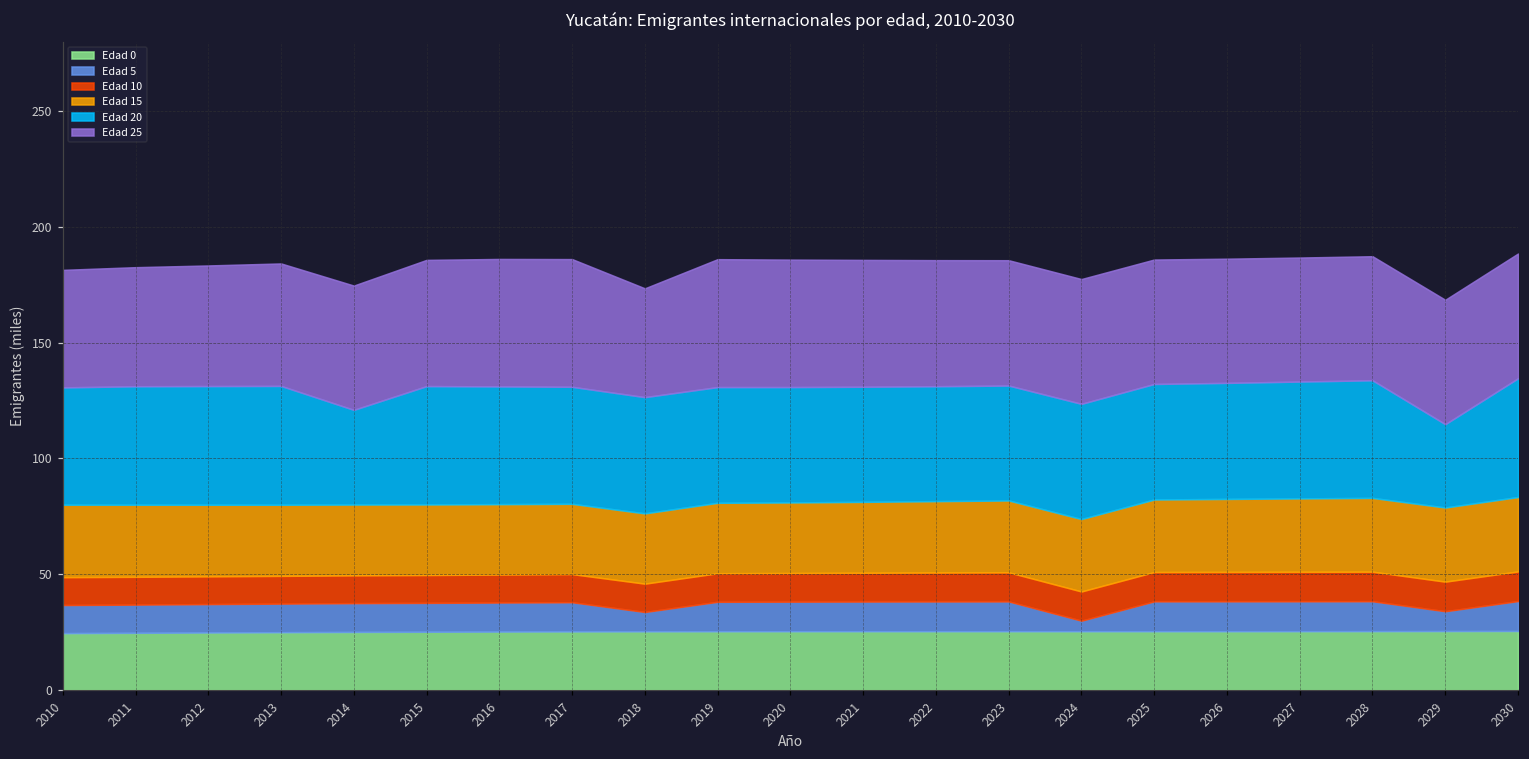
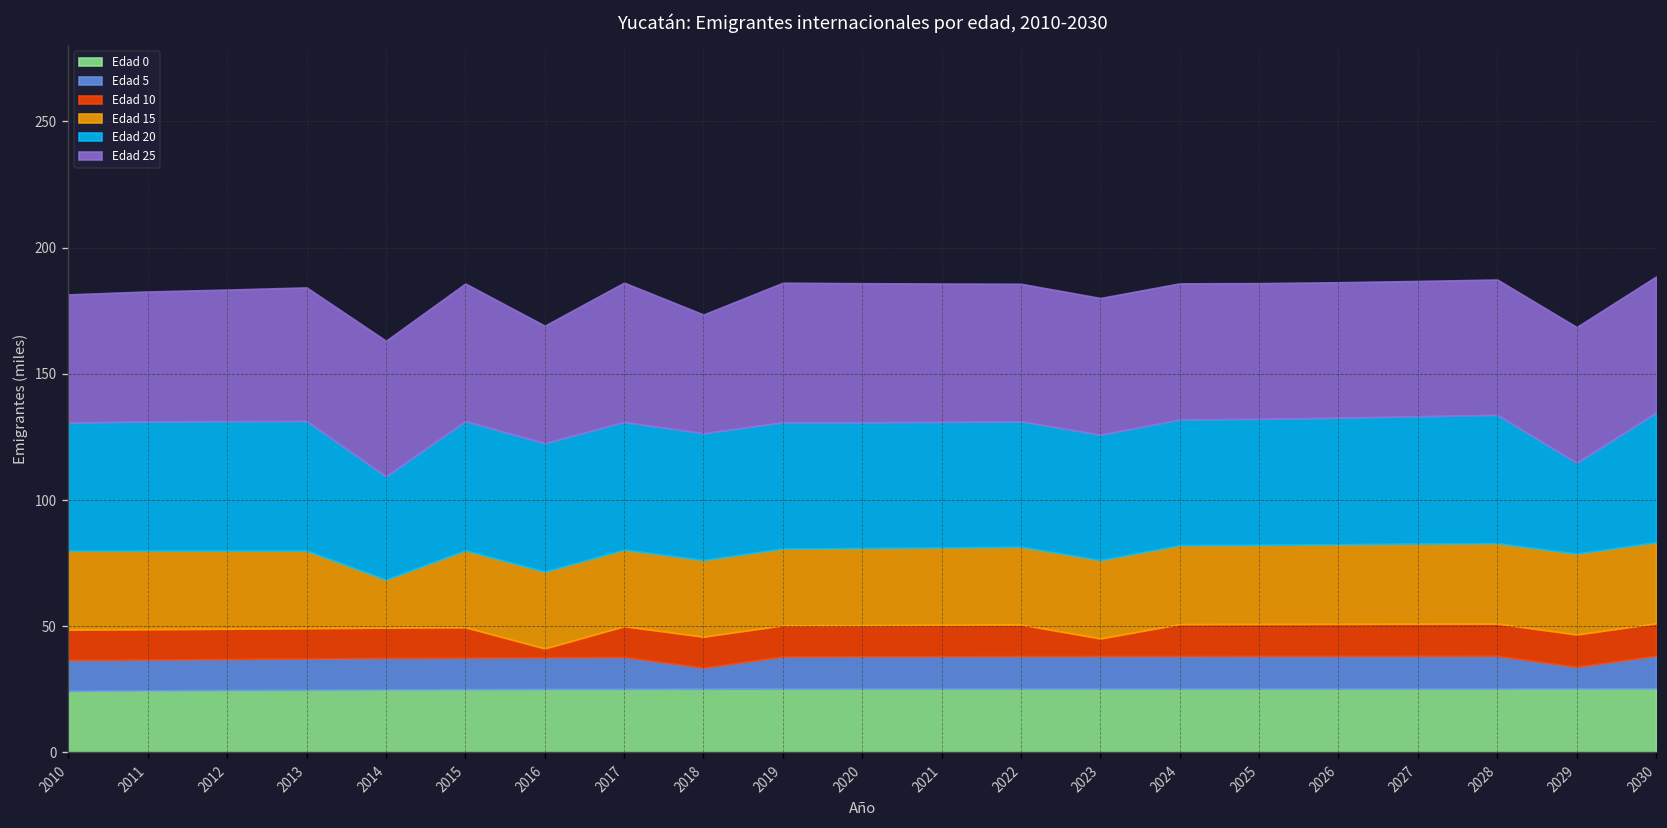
  {
    "Edad 0": {
      "2010": 24,
      "2011": 25,
      "2012": 25,
      "2013": 25,
      "2014": 25,
      "2015": 25,
      "2016": 25,
      "2017": 25,
      "2018": 25,
      "2019": 25,
      "2020": 25,
      "2021": 25,
      "2022": 25,
      "2023": 25,
      "2024": 25,
      "2025": 25,
      "2026": 25,
      "2027": 25,
      "2028": 25,
      "2029": 25,
      "2030": 25
    },
    "Edad 5": {
      "2010": 12,
      "2011": 12,
      "2012": 12,
      "2013": 12,
      "2014": 12,
      "2015": 12,
      "2016": 13,
      "2017": 13,
      "2018": 8,
      "2019": 13,
      "2020": 13,
      "2021": 13,
      "2022": 13,
      "2023": 13,
-     "2024": 5,
+     "2024": 13,
      "2025": 13,
      "2026": 13,
      "2027": 13,
      "2028": 13,
      "2029": 9,
      "2030": 13
    },
    "Edad 10": {
      "2010": 12,
      "2011": 12,
      "2012": 12,
      "2013": 12,
      "2014": 12,
      "2015": 12,
-     "2016": 12,
+     "2016": 4,
      "2017": 12,
      "2018": 12,
      "2019": 12,
      "2020": 12,
      "2021": 12,
      "2022": 13,
-     "2023": 13,
+     "2023": 7,
      "2024": 13,
      "2025": 13,
      "2026": 13,
      "2027": 13,
      "2028": 13,
      "2029": 13,
      "2030": 13
    },
    "Edad 15": {
      "2010": 31,
      "2011": 31,
      "2012": 31,
      "2013": 31,
-     "2014": 31,
+     "2014": 19,
      "2015": 30,
      "2016": 30,
      "2017": 30,
      "2018": 30,
      "2019": 30,
      "2020": 31,
      "2021": 31,
      "2022": 31,
      "2023": 31,
      "2024": 31,
      "2025": 31,
      "2026": 32,
      "2027": 32,
      "2028": 32,
      "2029": 32,
      "2030": 32
    },
    "Edad 20": {
      "2010": 51,
      "2011": 51,
      "2012": 51,
      "2013": 51,
      "2014": 41,
      "2015": 51,
      "2016": 51,
      "2017": 51,
      "2018": 50,
      "2019": 50,
      "2020": 50,
      "2021": 50,
      "2022": 50,
      "2023": 50,
      "2024": 50,
      "2025": 50,
      "2026": 50,
      "2027": 50,
      "2028": 51,
      "2029": 36,
      "2030": 51
    },
    "Edad 25": {
      "2010": 51,
      "2011": 51,
      "2012": 52,
      "2013": 53,
      "2014": 54,
      "2015": 55,
-     "2016": 55,
+     "2016": 47,
      "2017": 55,
      "2018": 47,
      "2019": 55,
      "2020": 55,
      "2021": 55,
      "2022": 54,
      "2023": 54,
      "2024": 54,
      "2025": 54,
      "2026": 54,
      "2027": 54,
      "2028": 54,
      "2029": 54,
      "2030": 54
    }
  }
